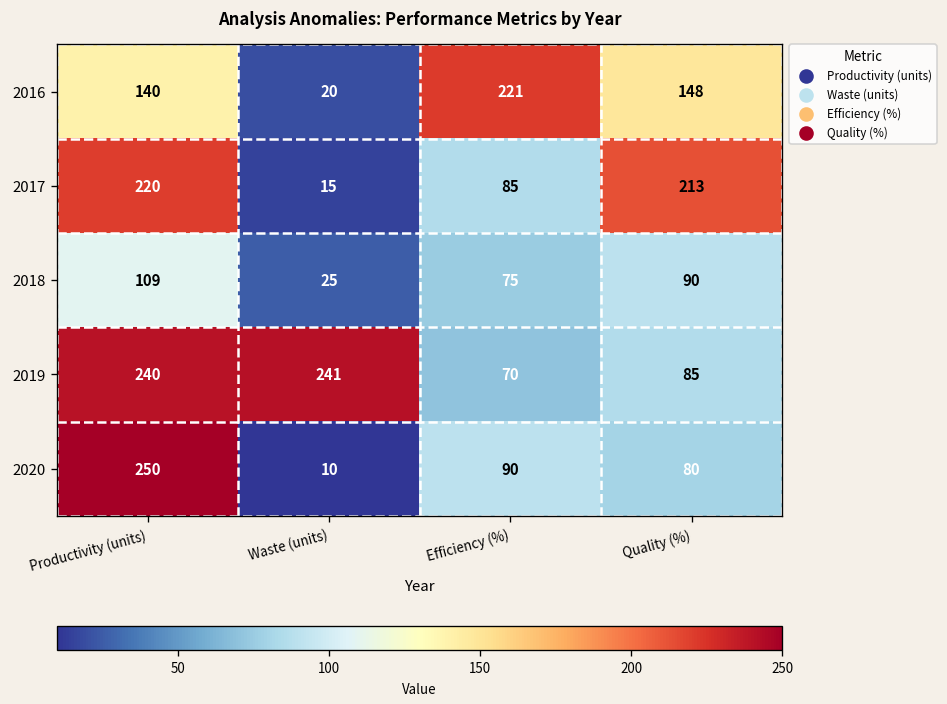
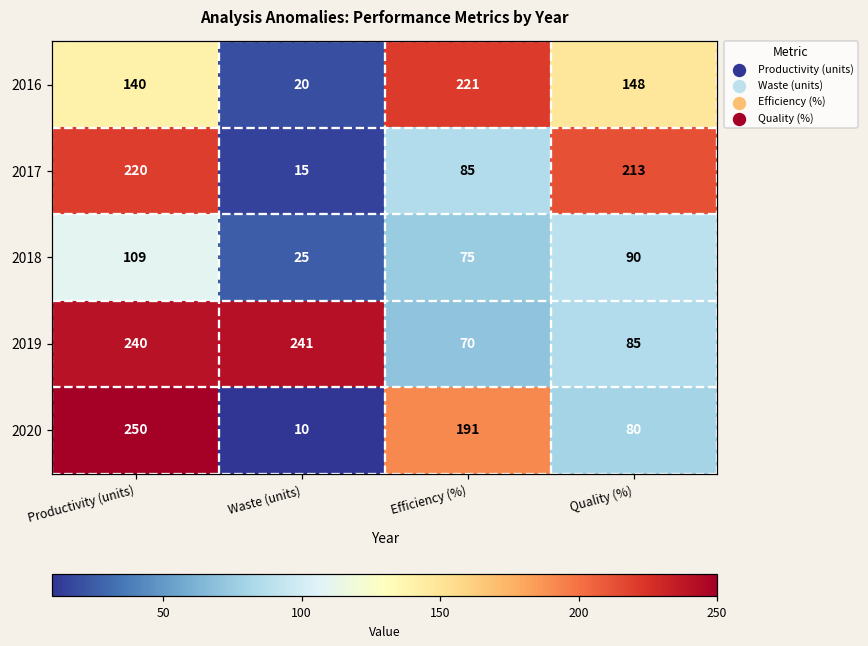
  {
    "2016": {
      "Productivity (units)": 140,
      "Waste (units)": 20,
      "Efficiency (%)": 221,
      "Quality (%)": 148
    },
    "2017": {
      "Productivity (units)": 220,
      "Waste (units)": 15,
      "Efficiency (%)": 85,
      "Quality (%)": 213
    },
    "2018": {
      "Productivity (units)": 109,
      "Waste (units)": 25,
      "Efficiency (%)": 75,
      "Quality (%)": 90
    },
    "2019": {
      "Productivity (units)": 240,
      "Waste (units)": 241,
      "Efficiency (%)": 70,
      "Quality (%)": 85
    },
    "2020": {
      "Productivity (units)": 250,
      "Waste (units)": 10,
-     "Efficiency (%)": 90,
+     "Efficiency (%)": 191,
      "Quality (%)": 80
    }
  }
